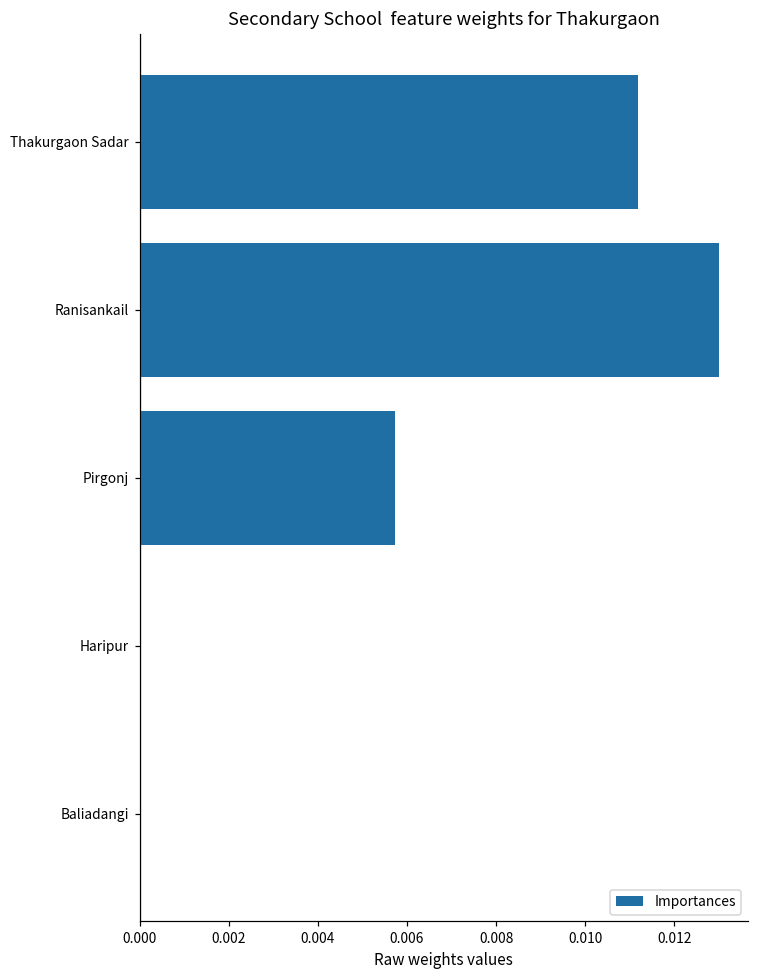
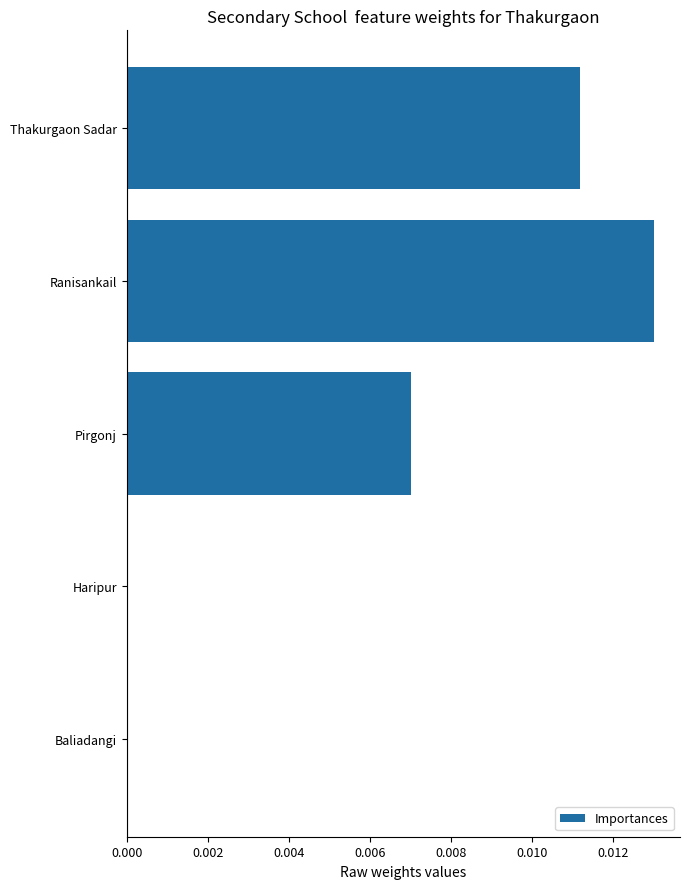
  {
    "Thakurgaon Sadar": 0.0112,
    "Ranisankail": 0.0130,
-   "Pirgonj": 0.0057,
+   "Pirgonj": 0.0070,
    "Haripur": 0.0000,
    "Baliadangi": 0.0000
  }
